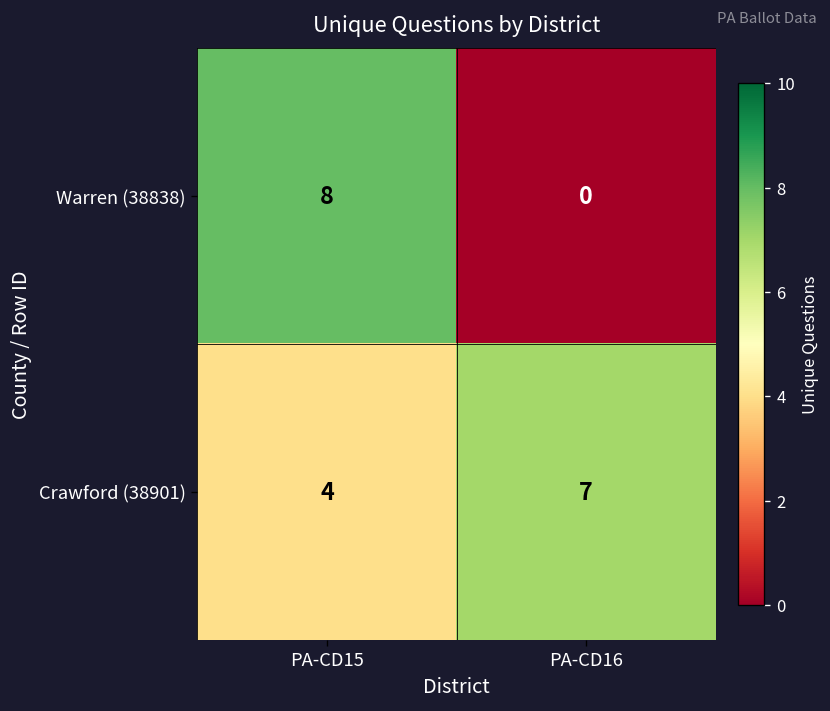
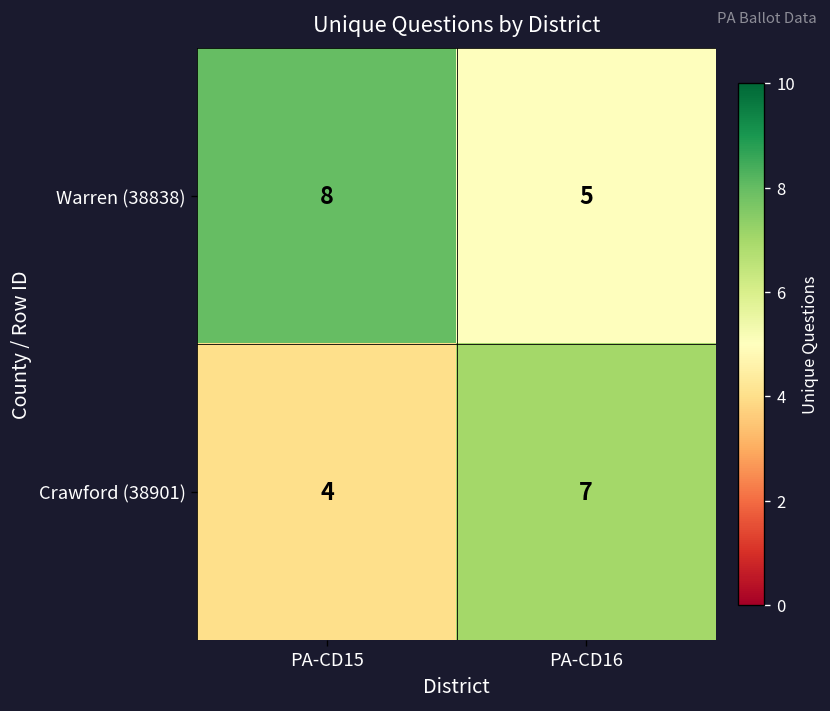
  {
    "Warren (38838)": {
      "PA-CD15": 8,
-     "PA-CD16": 0
+     "PA-CD16": 5
    },
    "Crawford (38901)": {
      "PA-CD15": 4,
      "PA-CD16": 7
    }
  }
